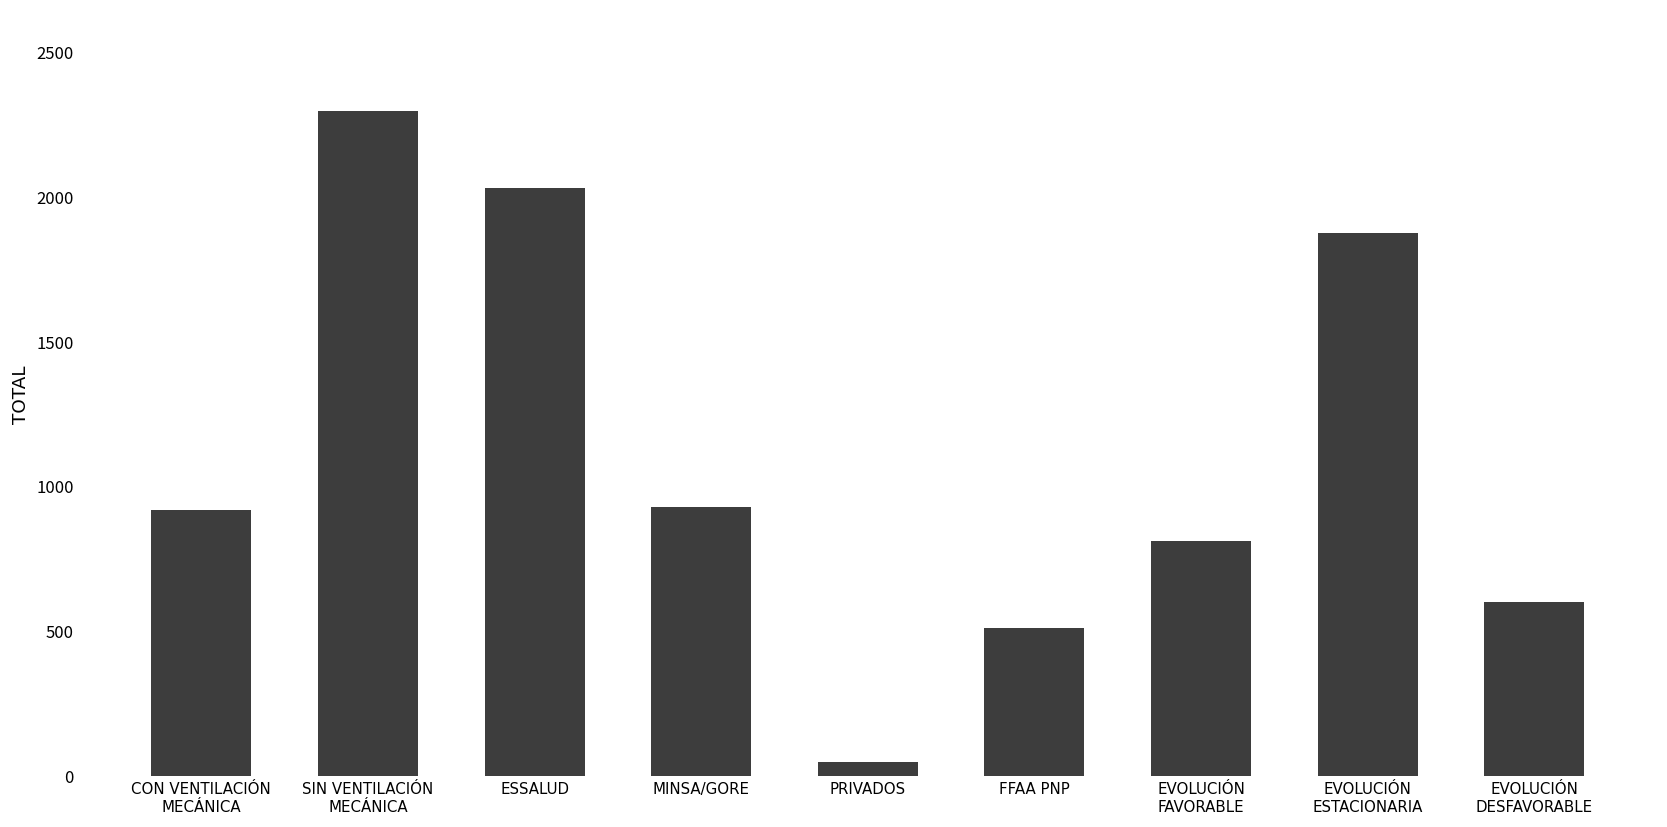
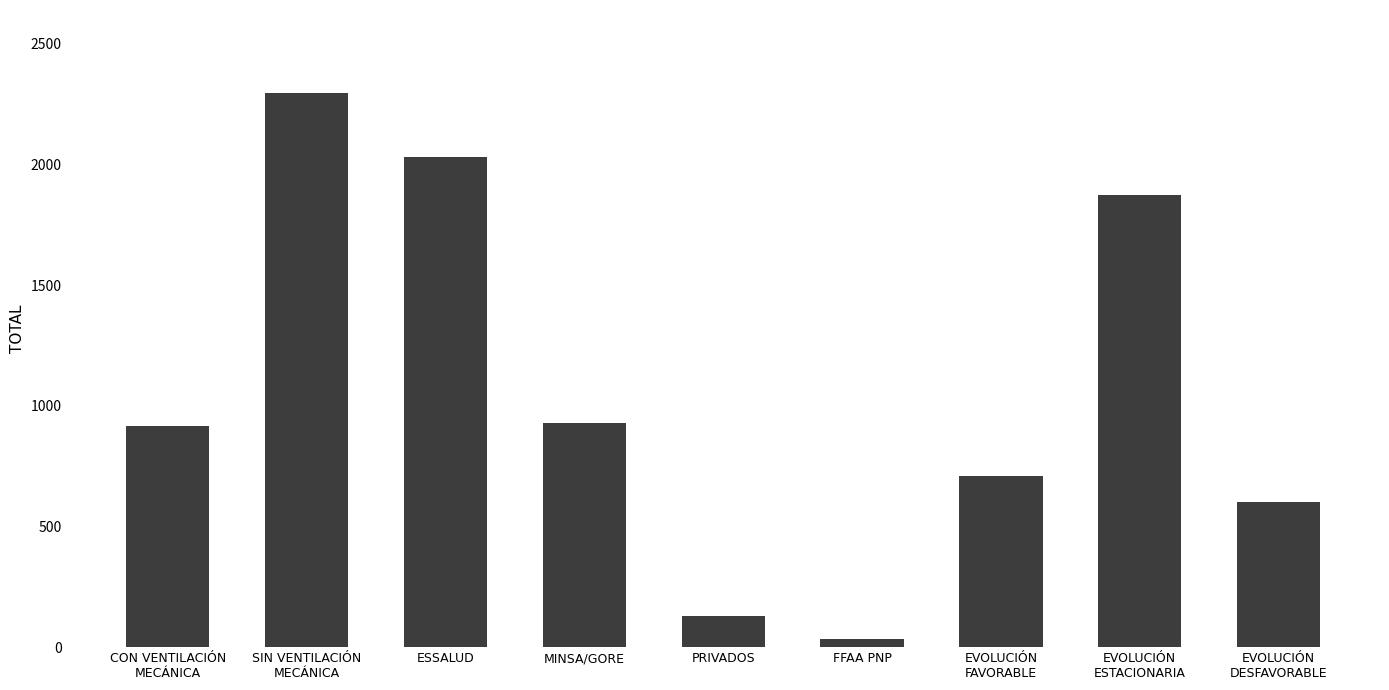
  {
    "CON VENTILACIÓN MECÁNICA": 920,
    "SIN VENTILACIÓN MECÁNICA": 2300,
    "ESSALUD": 2030,
    "MINSA/GORE": 930,
-   "PRIVADOS": 50,
-   "FFAA PNP": 510,
-   "EVOLUCIÓN FAVORABLE": 810,
+   "PRIVADOS": 130,
+   "FFAA PNP": 30,
+   "EVOLUCIÓN FAVORABLE": 710,
    "EVOLUCIÓN ESTACIONARIA": 1870,
    "EVOLUCIÓN DESFAVORABLE": 600
  }
